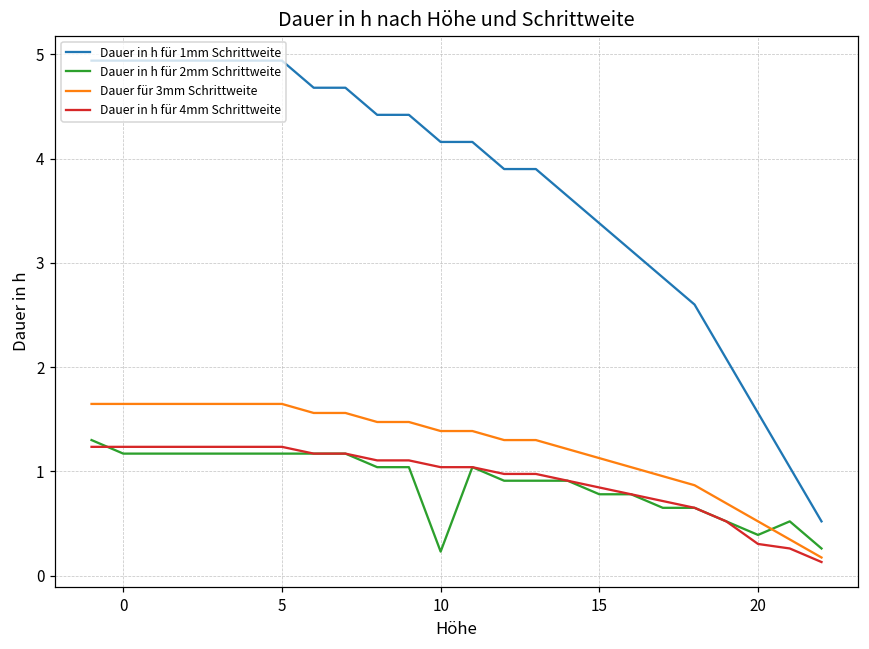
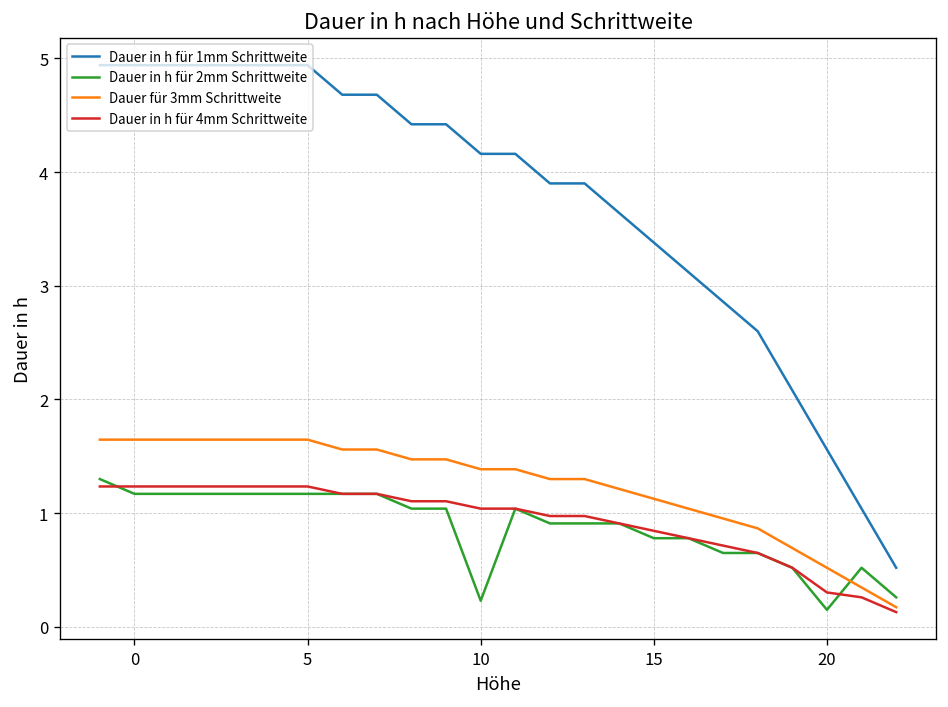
  {
    "Dauer in h für 1mm Schrittweite": {
      "10": 4.2,
      "15": 3.4,
      "20": 1.6
    },
    "Dauer in h für 2mm Schrittweite": {
      "0": 1.2,
      "5": 1.2,
      "10": 0.2,
      "15": 0.8,
-     "20": 0.4
+     "20": 0.2
    },
    "Dauer für 3mm Schrittweite": {
      "0": 1.6,
      "5": 1.6,
      "10": 1.4,
      "15": 1.1,
      "20": 0.5
    },
    "Dauer in h für 4mm Schrittweite": {
      "0": 1.2,
      "5": 1.2,
      "10": 1.0,
      "15": 0.8,
      "20": 0.3
    }
  }
